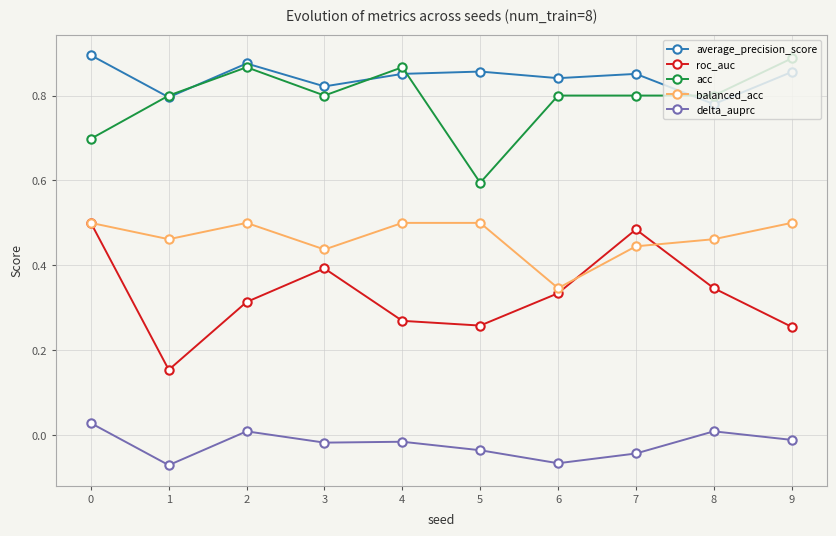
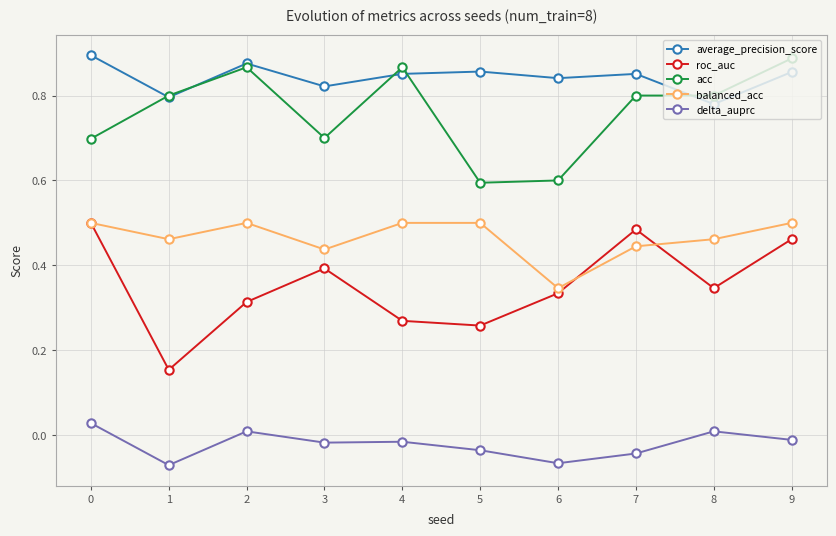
  {
    "average_precision_score": {
      "0": 0.89,
      "2": 0.88,
      "3": 0.82,
      "4": 0.85,
      "5": 0.86,
      "6": 0.84,
      "7": 0.85
    },
    "roc_auc": {
      "1": 0.15,
      "2": 0.31,
      "3": 0.39,
      "4": 0.27,
      "5": 0.26,
      "6": 0.33,
      "7": 0.48,
      "8": 0.35,
-     "9": 0.26
+     "9": 0.46
    },
    "acc": {
      "0": 0.7,
      "2": 0.87,
-     "3": 0.8,
+     "3": 0.7,
      "4": 0.87,
      "5": 0.6,
-     "6": 0.8,
+     "6": 0.6,
      "7": 0.8
    },
    "balanced_acc": {
      "1": 0.46,
      "2": 0.50,
      "3": 0.44,
      "4": 0.50,
      "5": 0.50,
      "6": 0.35,
      "7": 0.44,
      "8": 0.46,
      "9": 0.50
    },
    "delta_auprc": {
      "0": 0.03,
      "1": -0.07,
      "2": 0.01,
      "3": -0.02,
      "4": -0.02,
      "5": -0.04,
      "6": -0.07,
      "7": -0.04,
      "8": 0.01,
      "9": -0.01
    }
  }
